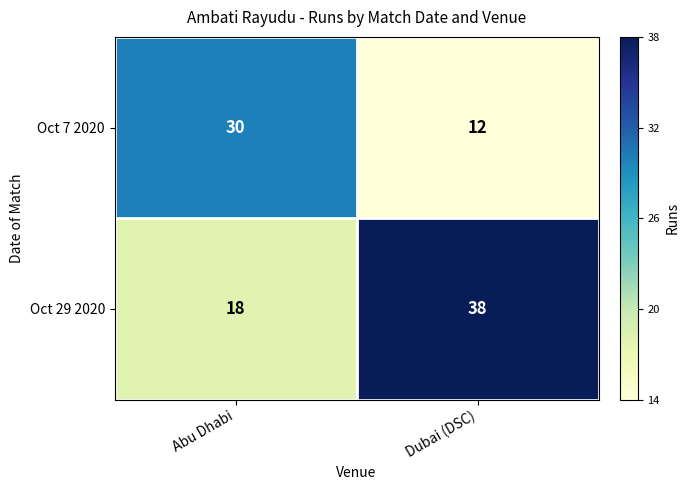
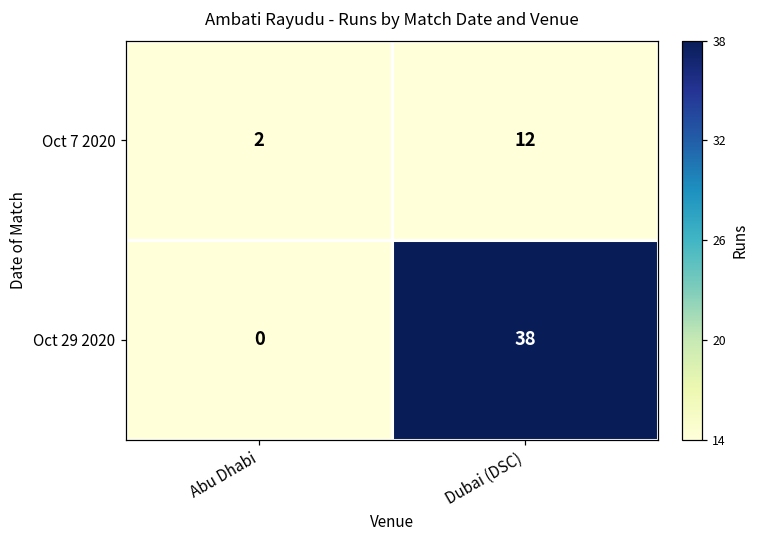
  {
    "Oct 7 2020": {
-     "Abu Dhabi": 30,
+     "Abu Dhabi": 2,
      "Dubai (DSC)": 12
    },
    "Oct 29 2020": {
-     "Abu Dhabi": 18,
+     "Abu Dhabi": 0,
      "Dubai (DSC)": 38
    }
  }
